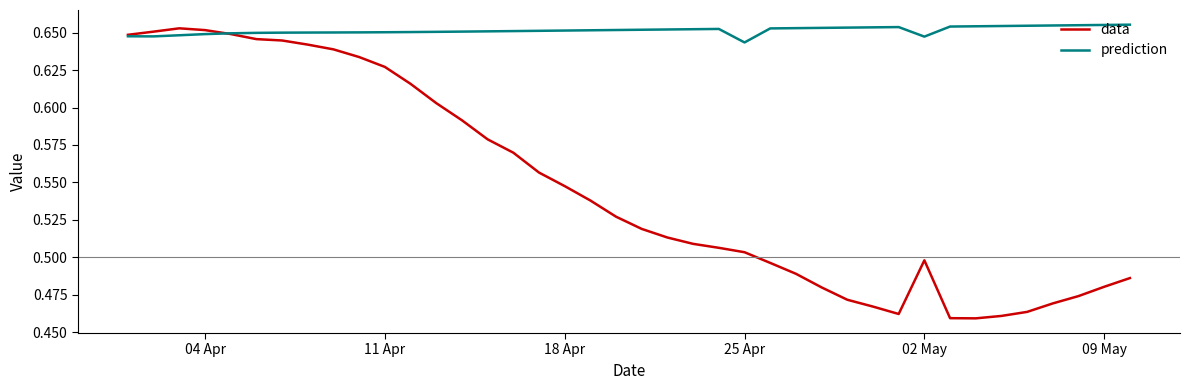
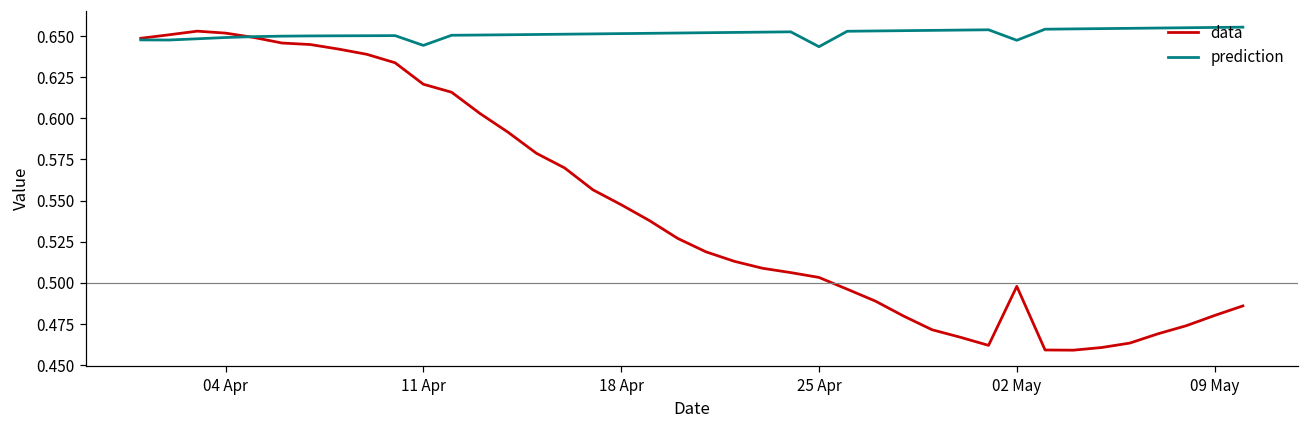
  {
    "data": {
      "04 Apr": 0.652,
-     "11 Apr": 0.627,
+     "11 Apr": 0.621,
      "18 Apr": 0.548,
      "25 Apr": 0.503,
      "02 May": 0.498,
      "09 May": 0.480
    },
    "prediction": {
      "04 Apr": 0.649,
-     "11 Apr": 0.650,
+     "11 Apr": 0.644,
      "18 Apr": 0.651,
      "25 Apr": 0.644,
      "02 May": 0.647,
      "09 May": 0.655
    }
  }
